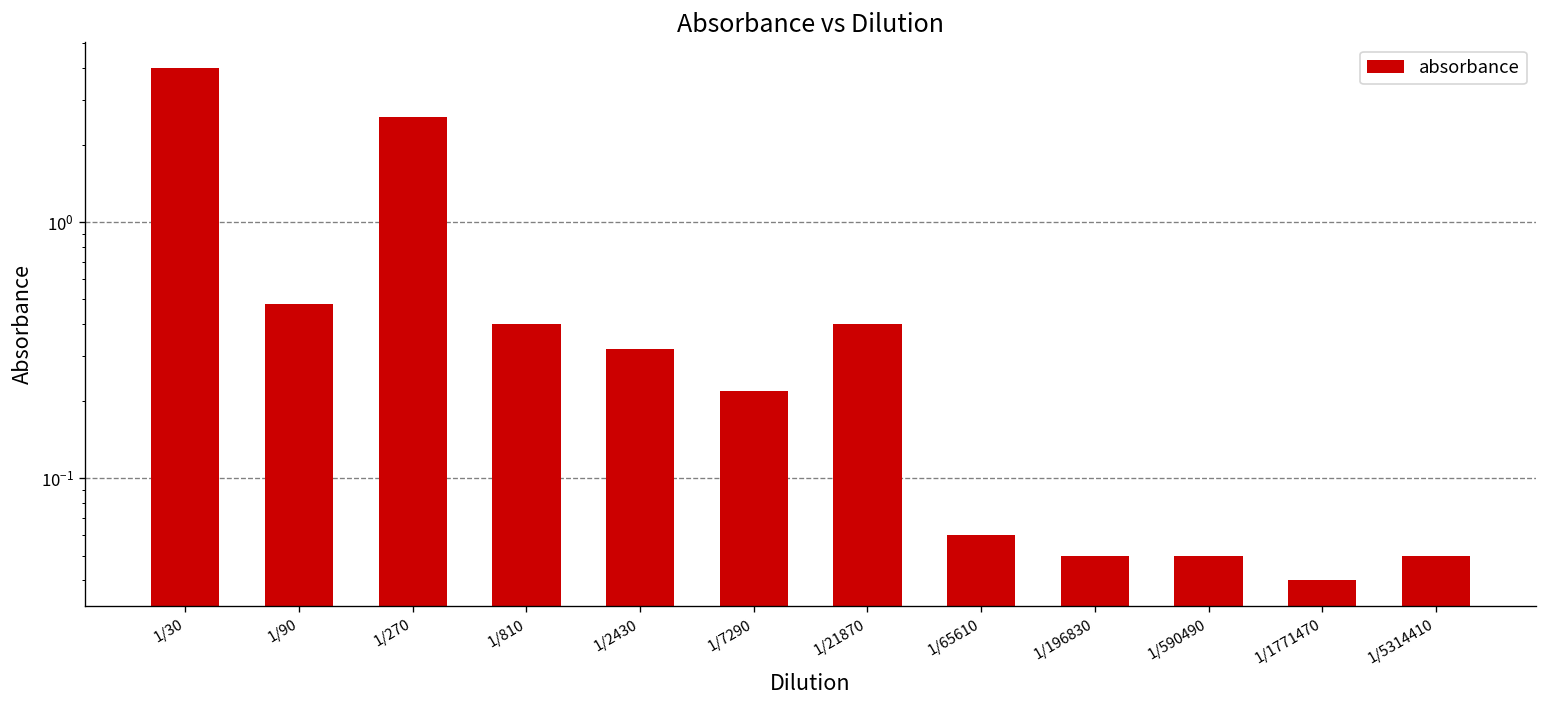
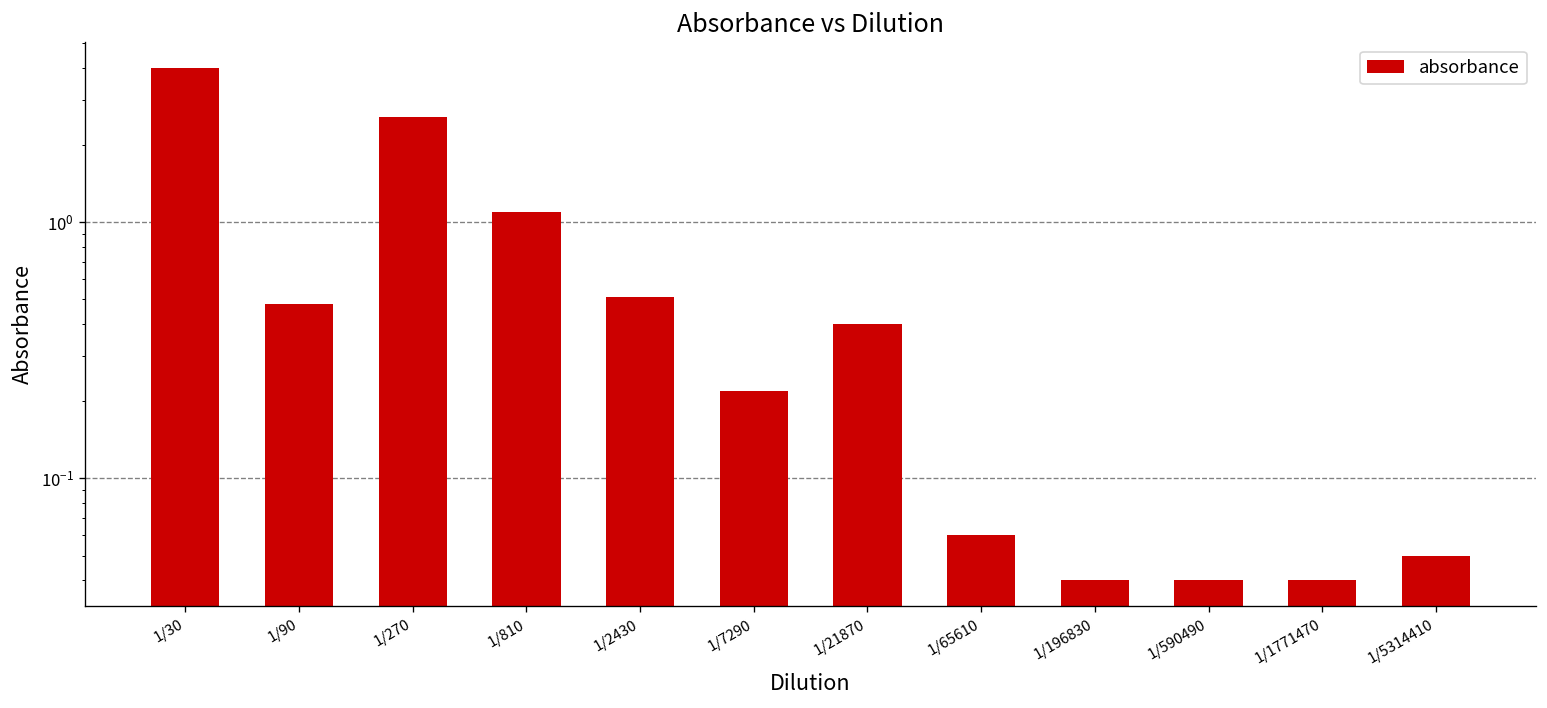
  {
    "1/30": 4.0,
    "1/90": 0.48,
    "1/270": 2.6,
-   "1/810": 0.4,
-   "1/2430": 0.32,
+   "1/810": 1.1,
+   "1/2430": 0.51,
    "1/7290": 0.22,
    "1/21870": 0.40,
    "1/65610": 0.06,
-   "1/196830": 0.05,
-   "1/590490": 0.05,
+   "1/196830": 0.04,
+   "1/590490": 0.04,
    "1/1771470": 0.04,
    "1/5314410": 0.05
  }
